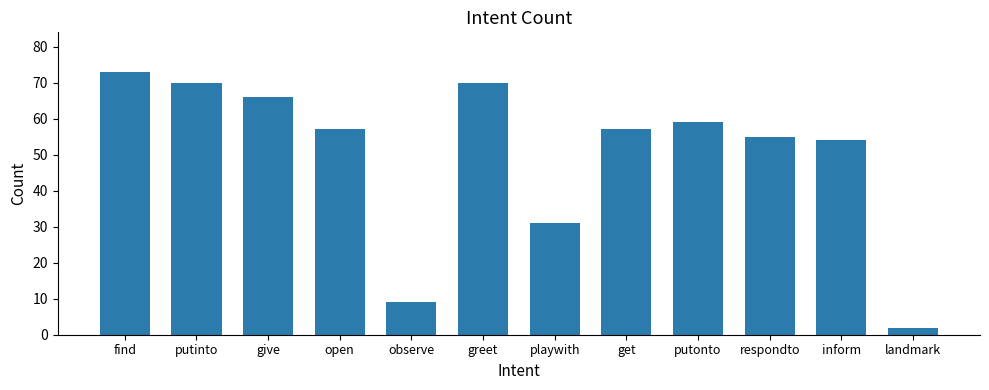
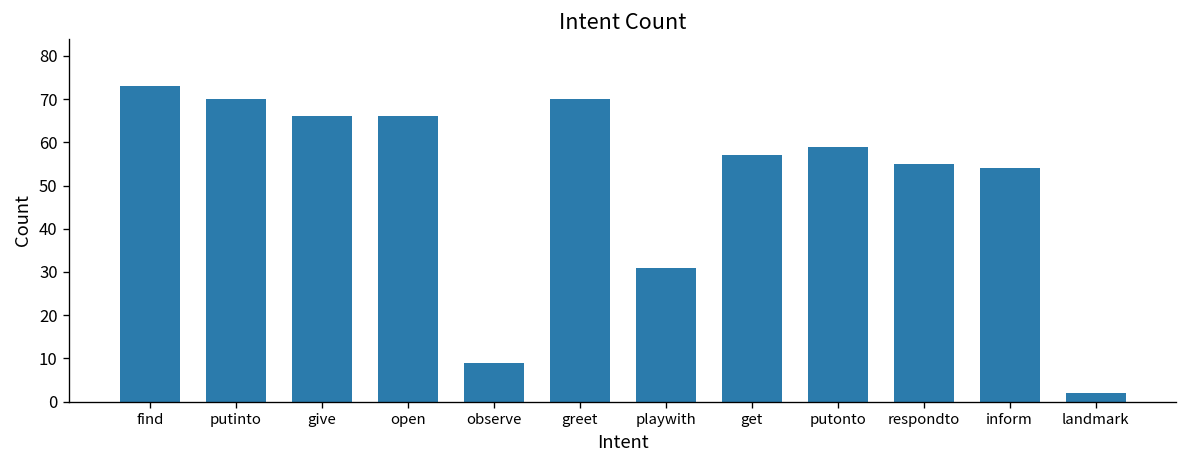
  {
    "find": 73,
    "putinto": 70,
    "give": 66,
-   "open": 57,
+   "open": 66,
    "observe": 9,
    "greet": 70,
    "playwith": 31,
    "get": 57,
    "putonto": 59,
    "respondto": 55,
    "inform": 54,
    "landmark": 2
  }
